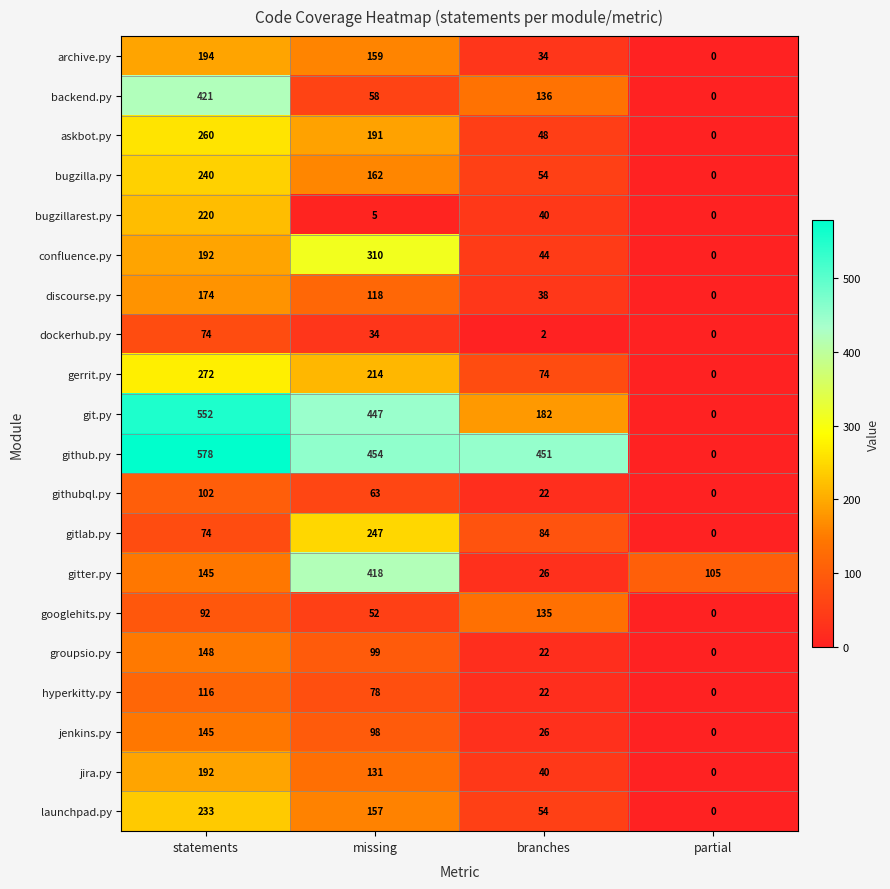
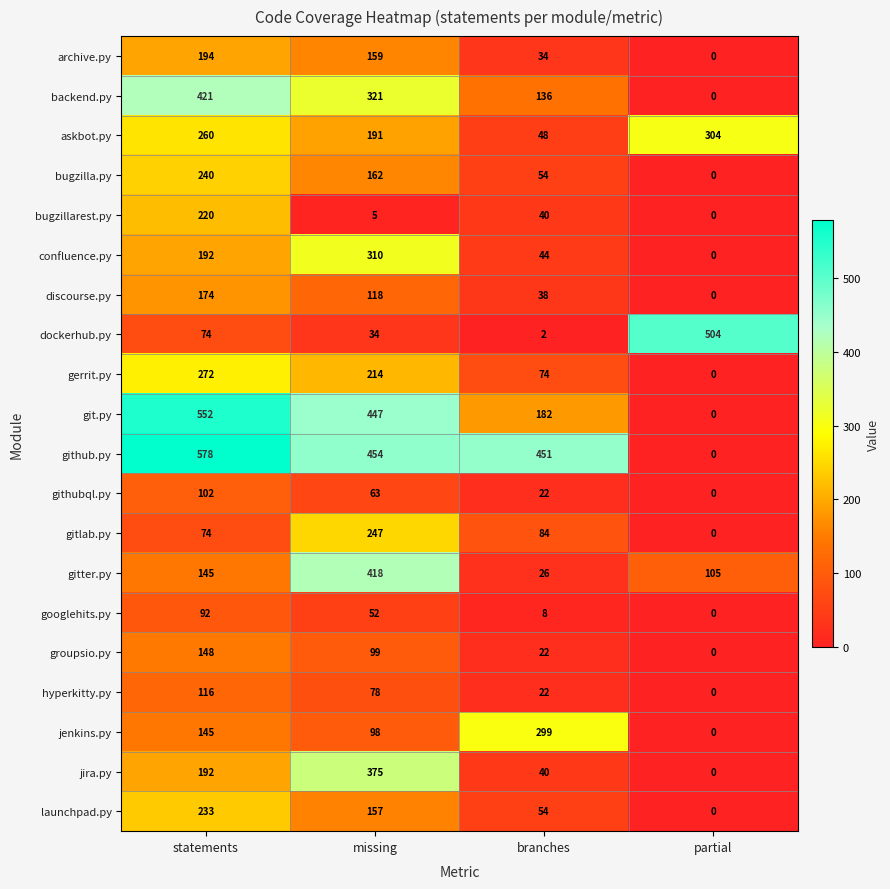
  {
    "archive.py": {
      "statements": 194,
      "missing": 159,
      "branches": 34,
      "partial": 0
    },
    "backend.py": {
      "statements": 421,
-     "missing": 58,
+     "missing": 321,
      "branches": 136,
      "partial": 0
    },
    "askbot.py": {
      "statements": 260,
      "missing": 191,
      "branches": 48,
-     "partial": 0
+     "partial": 304
    },
    "bugzilla.py": {
      "statements": 240,
      "missing": 162,
      "branches": 54,
      "partial": 0
    },
    "bugzillarest.py": {
      "statements": 220,
      "missing": 5,
      "branches": 40,
      "partial": 0
    },
    "confluence.py": {
      "statements": 192,
      "missing": 310,
      "branches": 44,
      "partial": 0
    },
    "discourse.py": {
      "statements": 174,
      "missing": 118,
      "branches": 38,
      "partial": 0
    },
    "dockerhub.py": {
      "statements": 74,
      "missing": 34,
      "branches": 2,
-     "partial": 0
+     "partial": 504
    },
    "gerrit.py": {
      "statements": 272,
      "missing": 214,
      "branches": 74,
      "partial": 0
    },
    "git.py": {
      "statements": 552,
      "missing": 447,
      "branches": 182,
      "partial": 0
    },
    "github.py": {
      "statements": 578,
      "missing": 454,
      "branches": 451,
      "partial": 0
    },
    "githubql.py": {
      "statements": 102,
      "missing": 63,
      "branches": 22,
      "partial": 0
    },
    "gitlab.py": {
      "statements": 74,
      "missing": 247,
      "branches": 84,
      "partial": 0
    },
    "gitter.py": {
      "statements": 145,
      "missing": 418,
      "branches": 26,
      "partial": 105
    },
    "googlehits.py": {
      "statements": 92,
      "missing": 52,
-     "branches": 135,
+     "branches": 8,
      "partial": 0
    },
    "groupsio.py": {
      "statements": 148,
      "missing": 99,
      "branches": 22,
      "partial": 0
    },
    "hyperkitty.py": {
      "statements": 116,
      "missing": 78,
      "branches": 22,
      "partial": 0
    },
    "jenkins.py": {
      "statements": 145,
      "missing": 98,
-     "branches": 26,
+     "branches": 299,
      "partial": 0
    },
    "jira.py": {
      "statements": 192,
-     "missing": 131,
+     "missing": 375,
      "branches": 40,
      "partial": 0
    },
    "launchpad.py": {
      "statements": 233,
      "missing": 157,
      "branches": 54,
      "partial": 0
    }
  }
